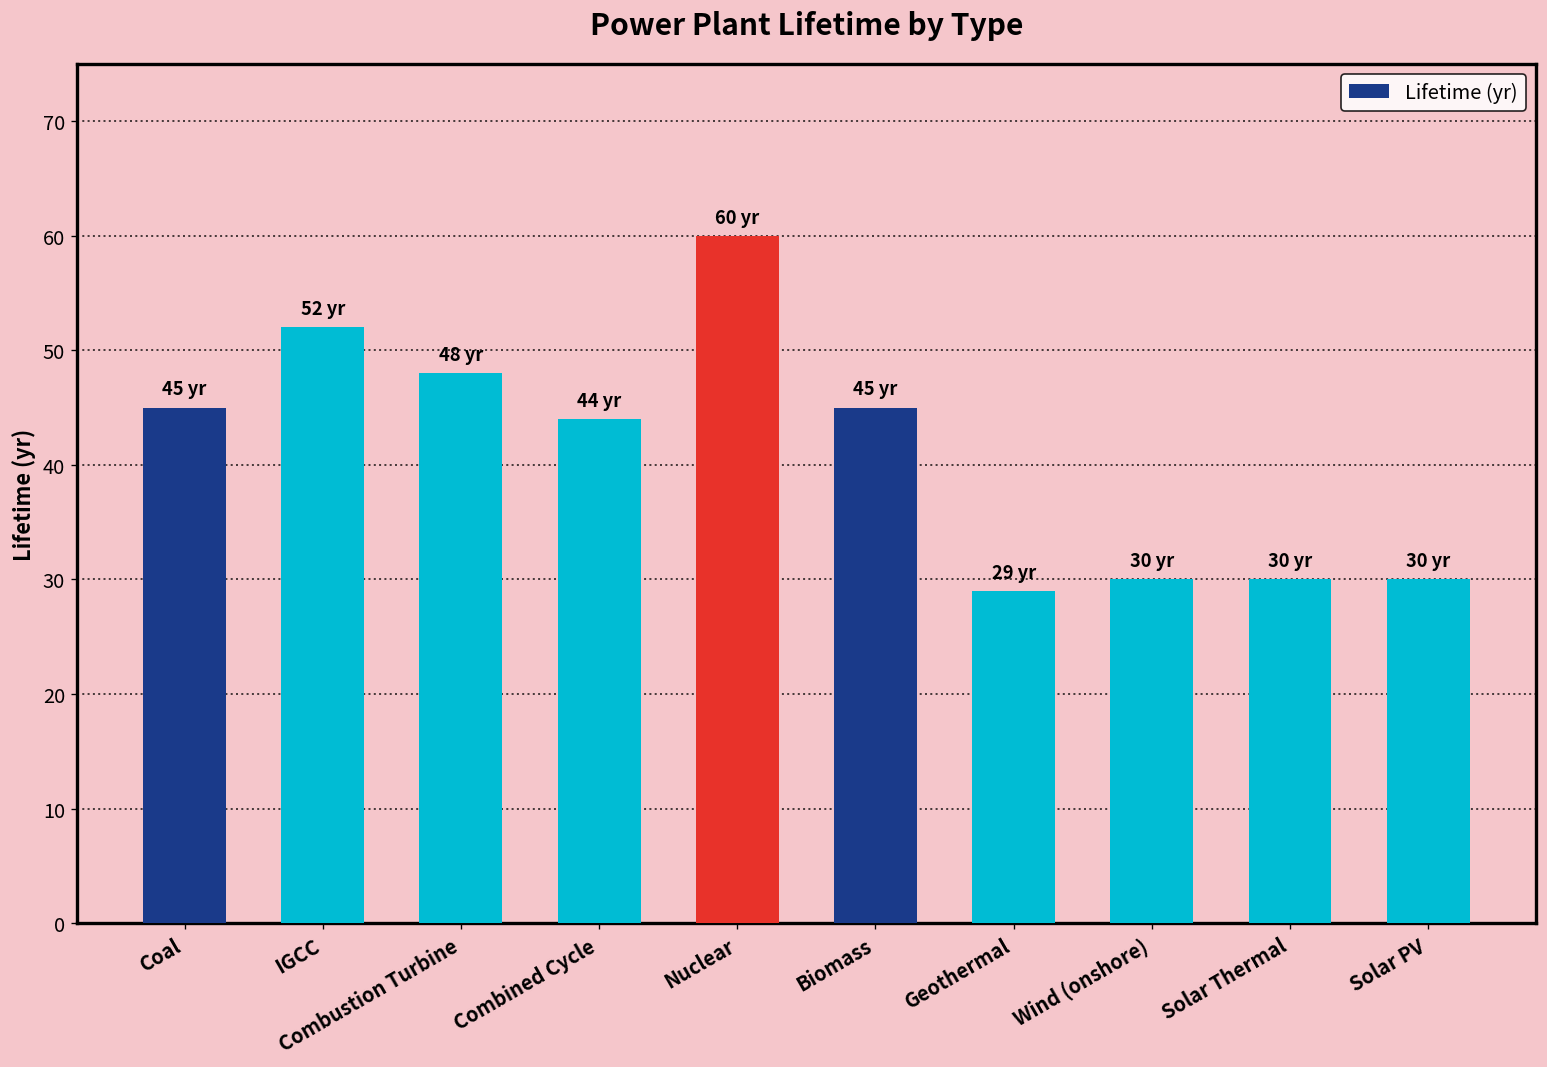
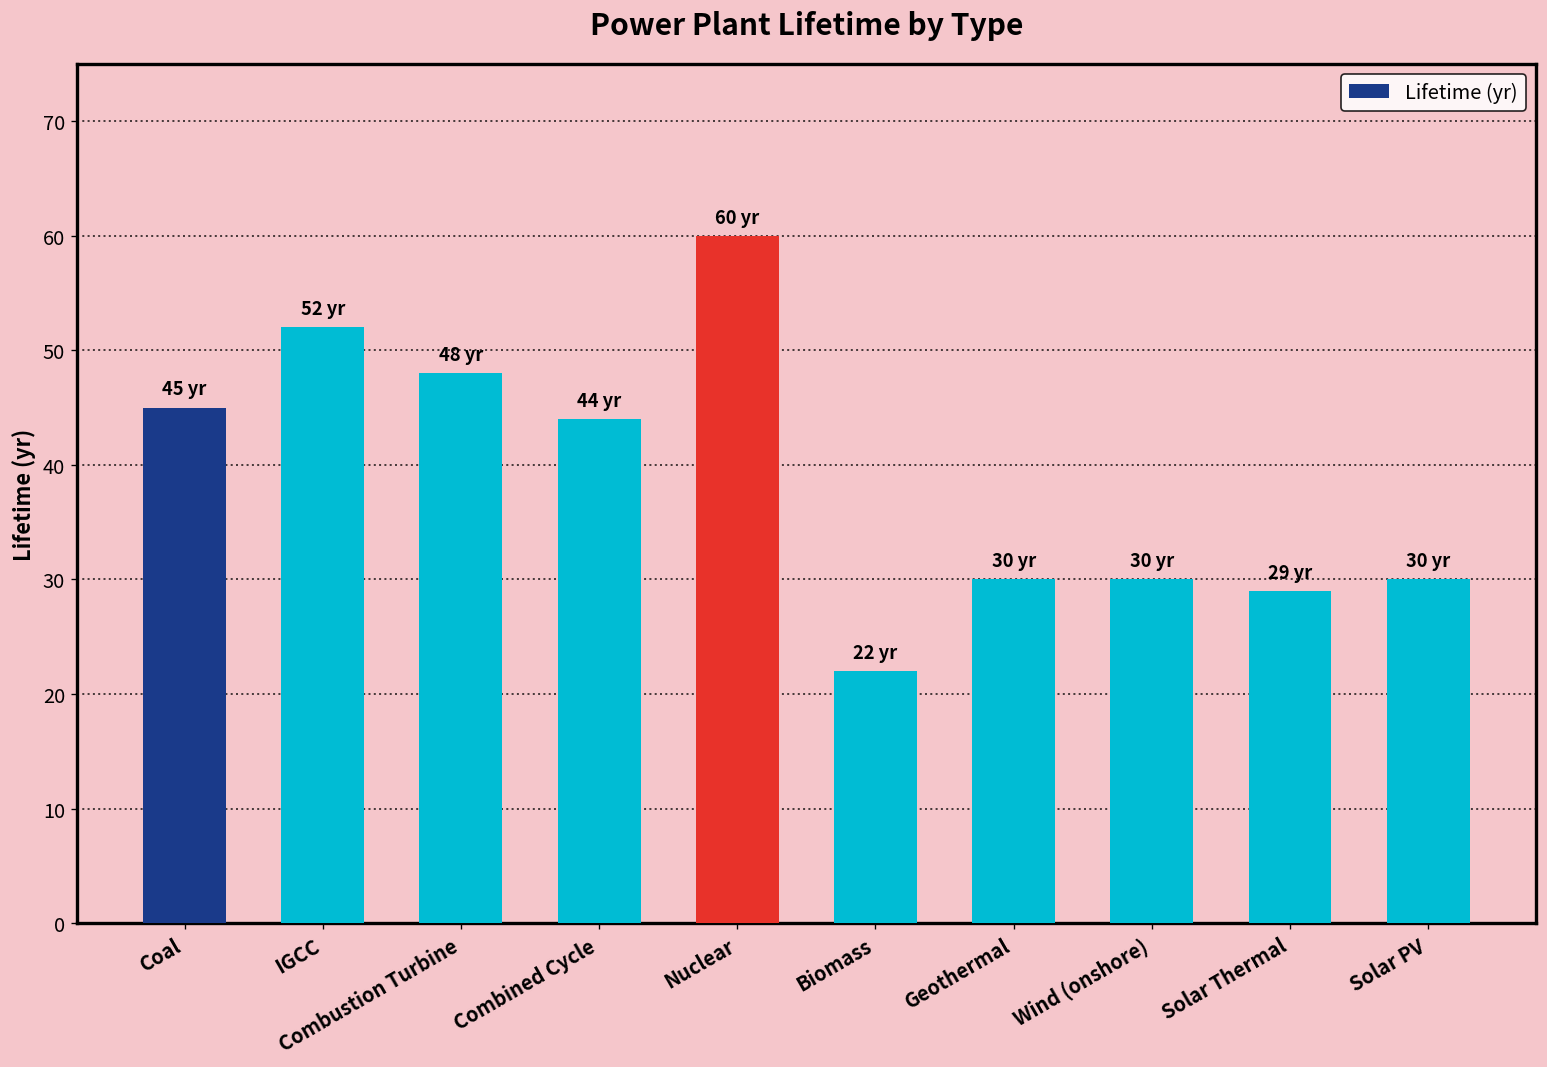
  {
    "Coal": 45,
    "IGCC": 52,
    "Combustion Turbine": 48,
    "Combined Cycle": 44,
    "Nuclear": 60,
-   "Biomass": 45,
-   "Geothermal": 29,
+   "Biomass": 22,
+   "Geothermal": 30,
    "Wind (onshore)": 30,
-   "Solar Thermal": 30,
+   "Solar Thermal": 29,
    "Solar PV": 30
  }
